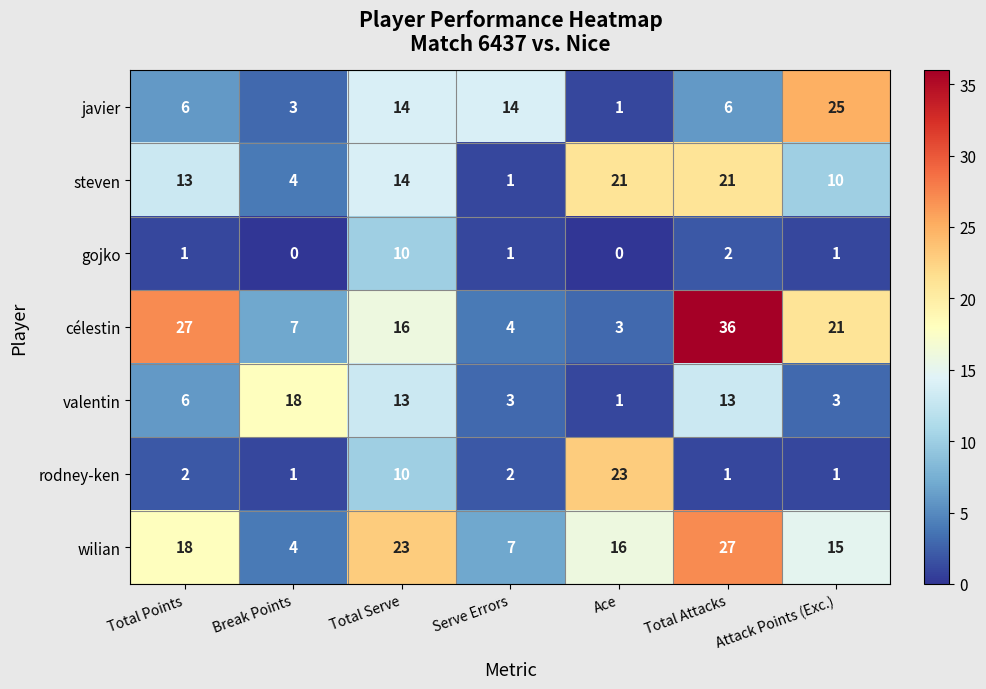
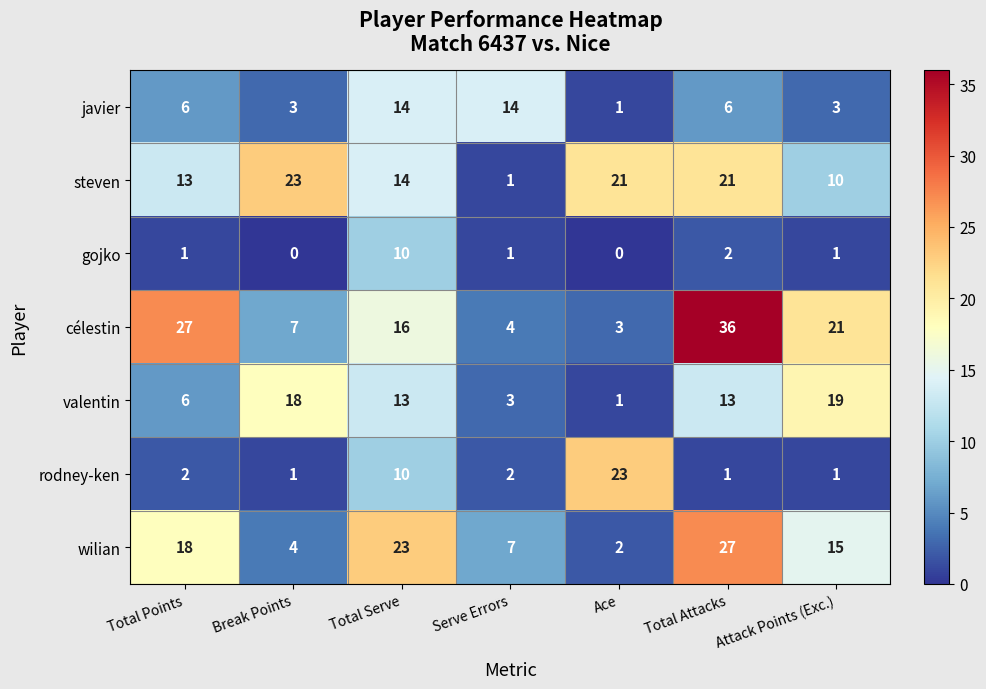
  {
    "javier": {
      "Total Points": 6,
      "Break Points": 3,
      "Total Serve": 14,
      "Serve Errors": 14,
      "Ace": 1,
      "Total Attacks": 6,
-     "Attack Points (Exc.)": 25
+     "Attack Points (Exc.)": 3
    },
    "steven": {
      "Total Points": 13,
-     "Break Points": 4,
+     "Break Points": 23,
      "Total Serve": 14,
      "Serve Errors": 1,
      "Ace": 21,
      "Total Attacks": 21,
      "Attack Points (Exc.)": 10
    },
    "gojko": {
      "Total Points": 1,
      "Break Points": 0,
      "Total Serve": 10,
      "Serve Errors": 1,
      "Ace": 0,
      "Total Attacks": 2,
      "Attack Points (Exc.)": 1
    },
    "célestin": {
      "Total Points": 27,
      "Break Points": 7,
      "Total Serve": 16,
      "Serve Errors": 4,
      "Ace": 3,
      "Total Attacks": 36,
      "Attack Points (Exc.)": 21
    },
    "valentin": {
      "Total Points": 6,
      "Break Points": 18,
      "Total Serve": 13,
      "Serve Errors": 3,
      "Ace": 1,
      "Total Attacks": 13,
-     "Attack Points (Exc.)": 3
+     "Attack Points (Exc.)": 19
    },
    "rodney-ken": {
      "Total Points": 2,
      "Break Points": 1,
      "Total Serve": 10,
      "Serve Errors": 2,
      "Ace": 23,
      "Total Attacks": 1,
      "Attack Points (Exc.)": 1
    },
    "wilian": {
      "Total Points": 18,
      "Break Points": 4,
      "Total Serve": 23,
      "Serve Errors": 7,
-     "Ace": 16,
+     "Ace": 2,
      "Total Attacks": 27,
      "Attack Points (Exc.)": 15
    }
  }
